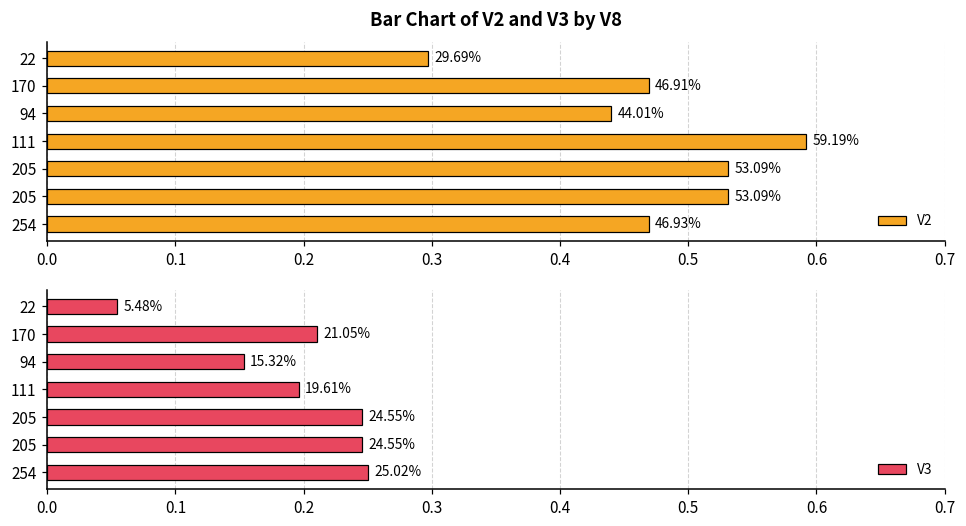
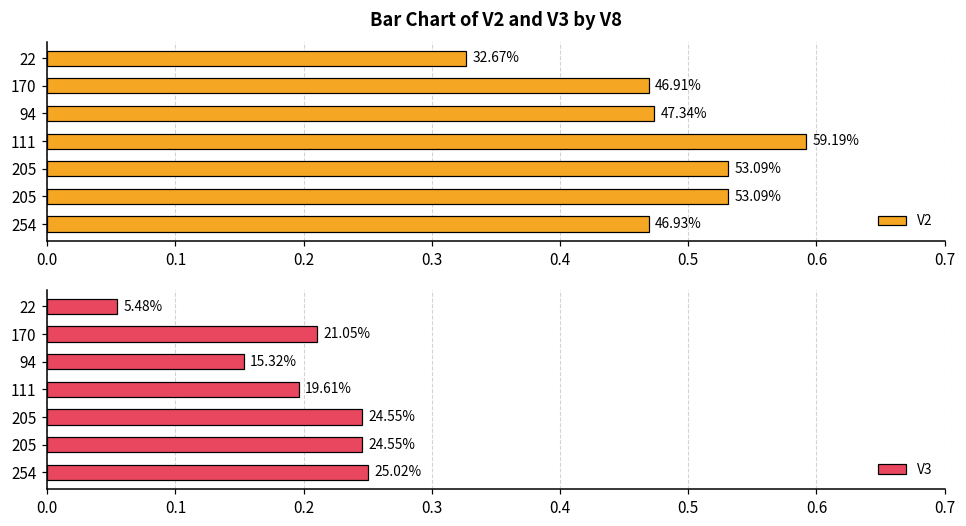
  {
    "Bar Chart of V2 and V3 by V8": {
-     "22": "29.69%",
+     "22": "32.67%",
      "170": "46.91%",
-     "94": "44.01%",
+     "94": "47.34%",
      "111": "59.19%",
      "254": "46.93%"
    }
  }
